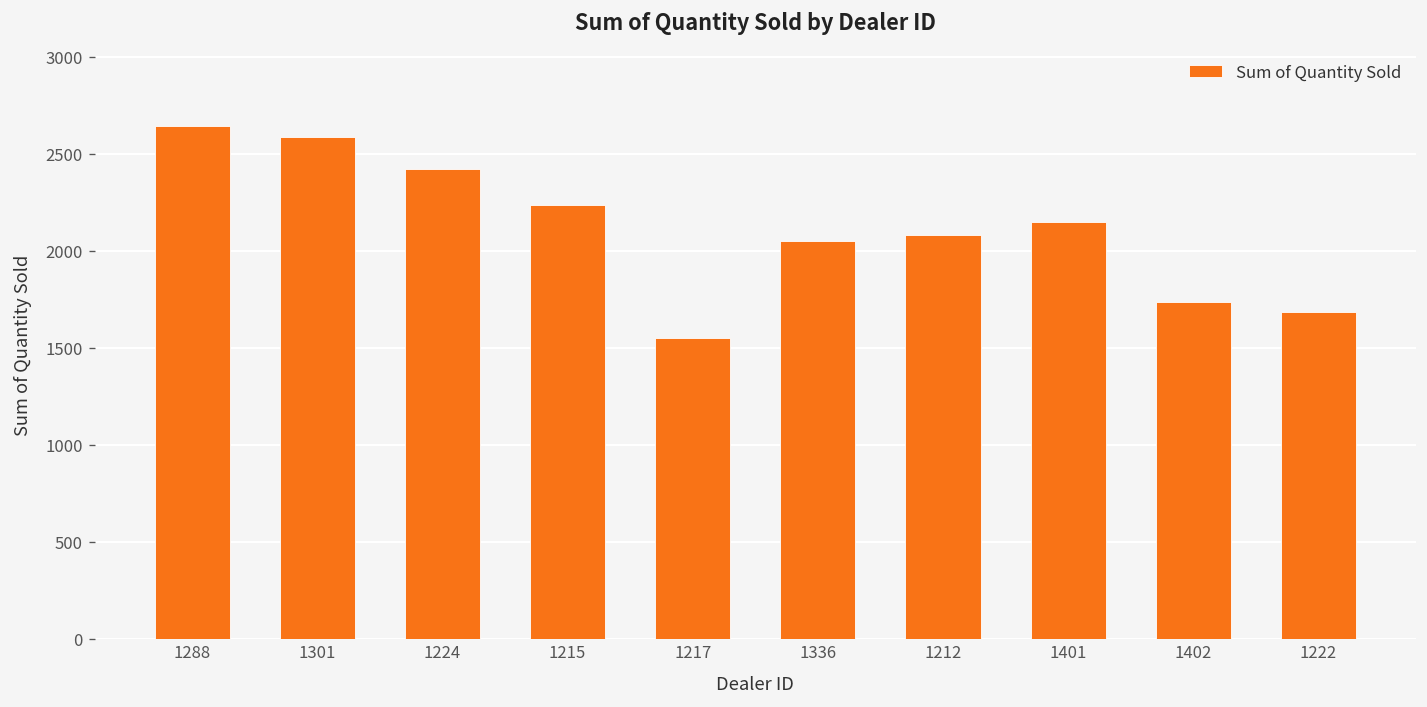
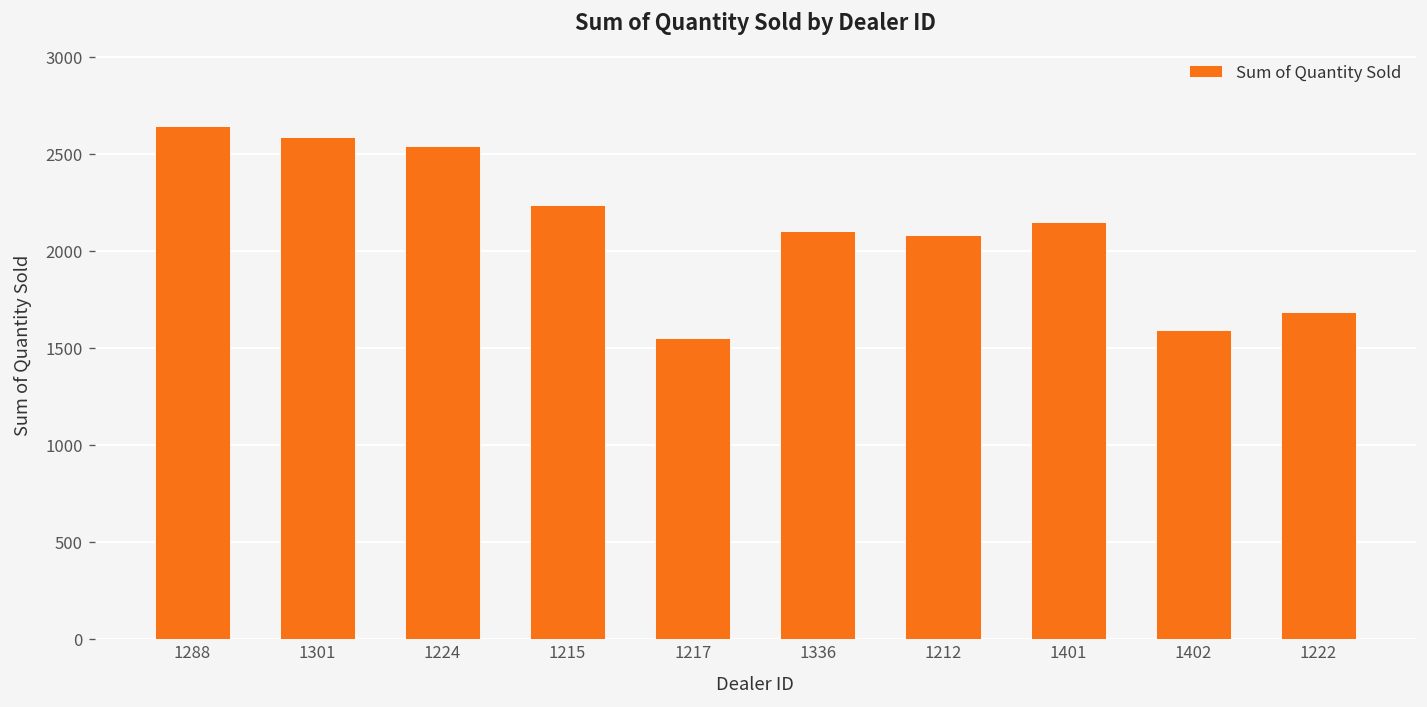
  {
    "1288": 2640,
    "1301": 2590,
-   "1224": 2420,
+   "1224": 2540,
    "1215": 2240,
    "1217": 1550,
-   "1336": 2050,
+   "1336": 2100,
    "1212": 2080,
    "1401": 2150,
-   "1402": 1740,
+   "1402": 1590,
    "1222": 1680
  }
